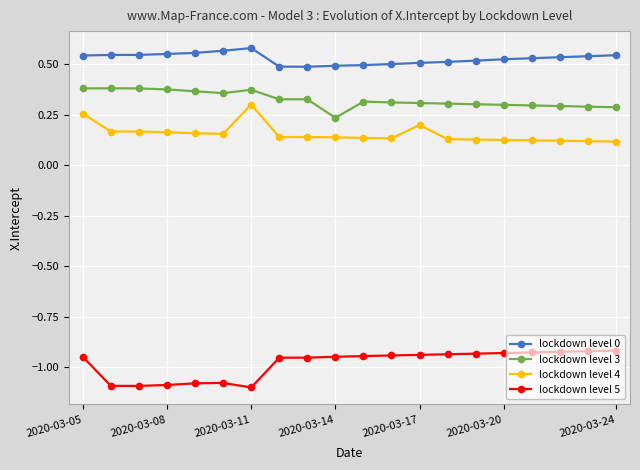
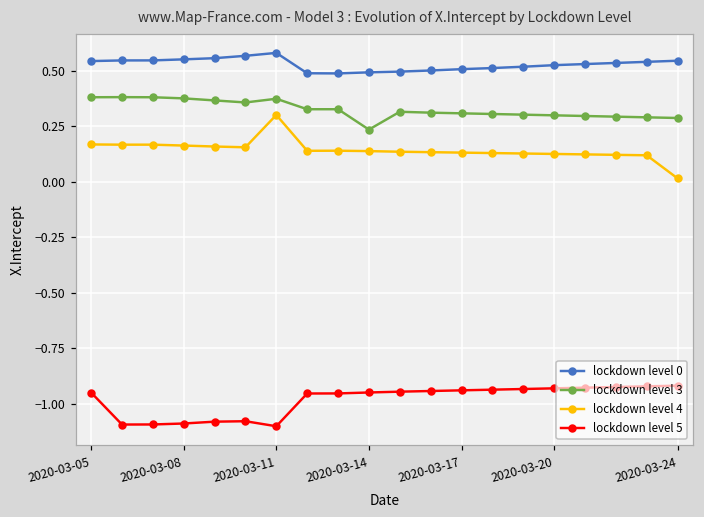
  {
    "lockdown level 0": {
      "2020-03-05": 0.54,
      "2020-03-08": 0.55,
      "2020-03-11": 0.58,
      "2020-03-14": 0.49,
      "2020-03-17": 0.51,
      "2020-03-20": 0.53,
      "2020-03-24": 0.55
    },
    "lockdown level 3": {
      "2020-03-05": 0.38,
      "2020-03-08": 0.38,
      "2020-03-11": 0.37,
      "2020-03-14": 0.23,
      "2020-03-17": 0.31,
      "2020-03-20": 0.30,
      "2020-03-24": 0.29
    },
    "lockdown level 4": {
-     "2020-03-05": 0.26,
+     "2020-03-05": 0.17,
      "2020-03-08": 0.16,
      "2020-03-11": 0.30,
      "2020-03-14": 0.14,
-     "2020-03-17": 0.20,
+     "2020-03-17": 0.13,
      "2020-03-20": 0.13,
-     "2020-03-24": 0.12
+     "2020-03-24": 0.02
    },
    "lockdown level 5": {
      "2020-03-05": -0.95,
      "2020-03-08": -1.09,
      "2020-03-11": -1.10,
      "2020-03-14": -0.95,
      "2020-03-17": -0.94,
      "2020-03-20": -0.93
    }
  }
